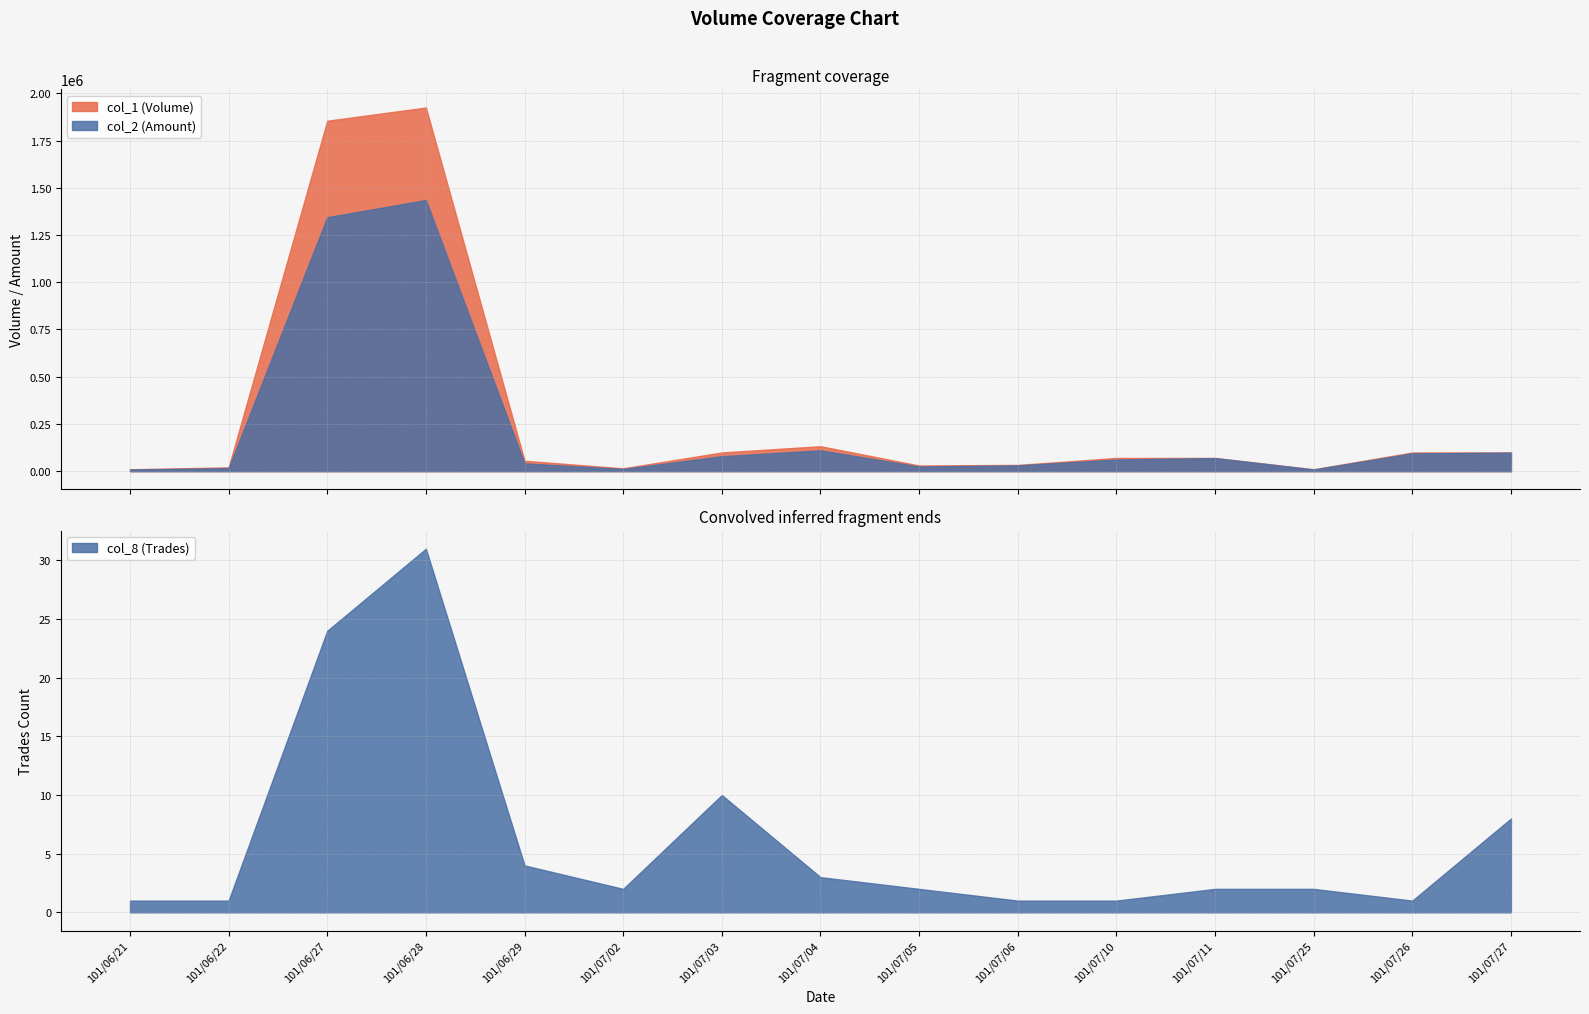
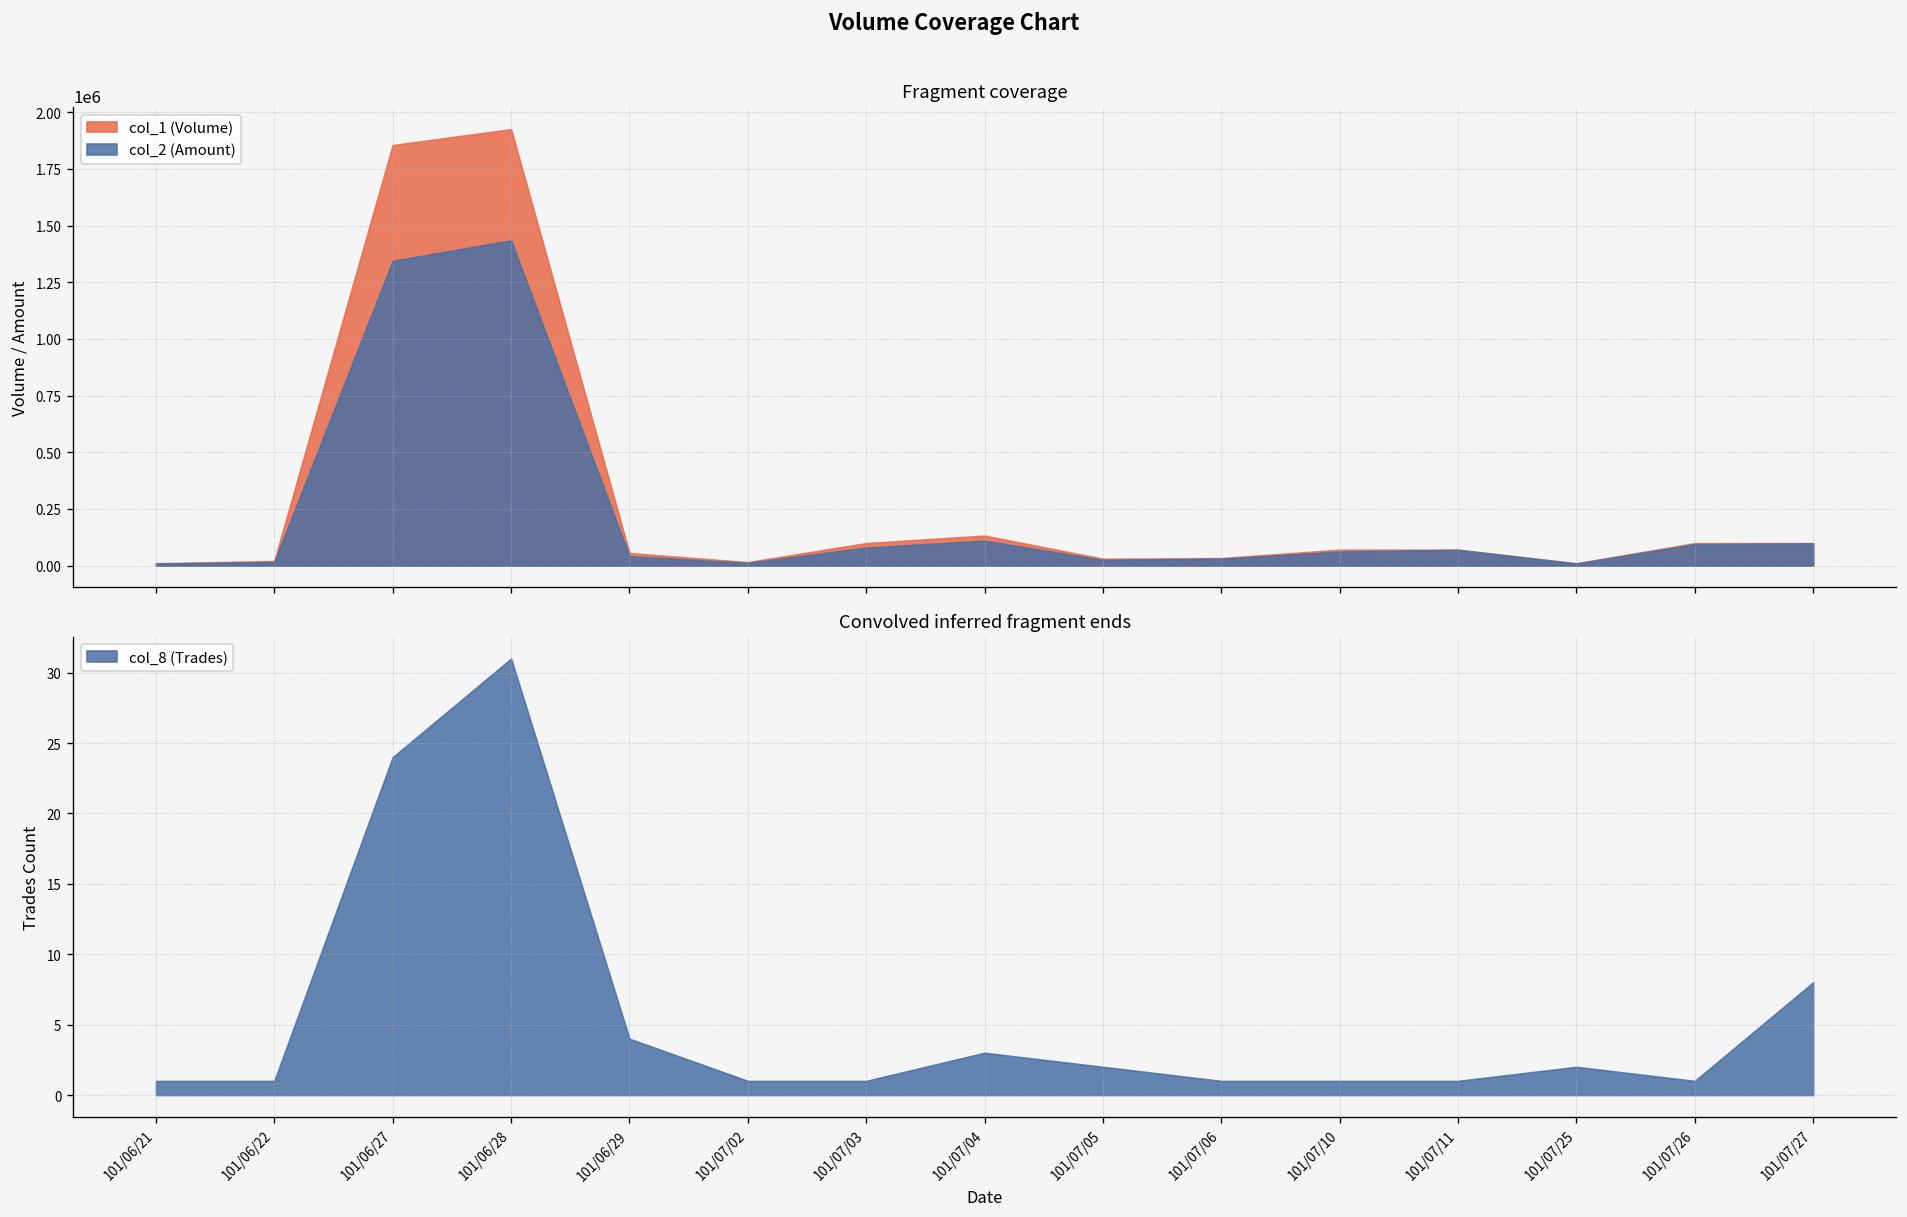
  {
    "Convolved inferred fragment ends": {
      "101/06/21": 1,
      "101/06/22": 1,
      "101/06/27": 24,
      "101/06/28": 31,
      "101/06/29": 4,
-     "101/07/02": 2,
-     "101/07/03": 10,
+     "101/07/02": 1,
+     "101/07/03": 1,
      "101/07/04": 3,
      "101/07/05": 2,
      "101/07/06": 1,
      "101/07/10": 1,
-     "101/07/11": 2,
+     "101/07/11": 1,
      "101/07/25": 2,
      "101/07/26": 1,
      "101/07/27": 8
    }
  }
